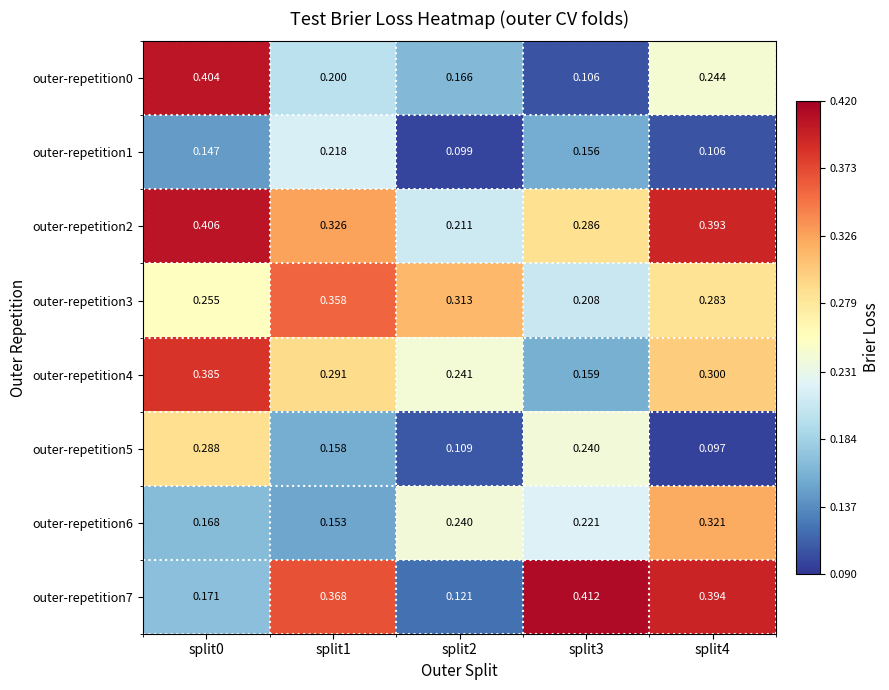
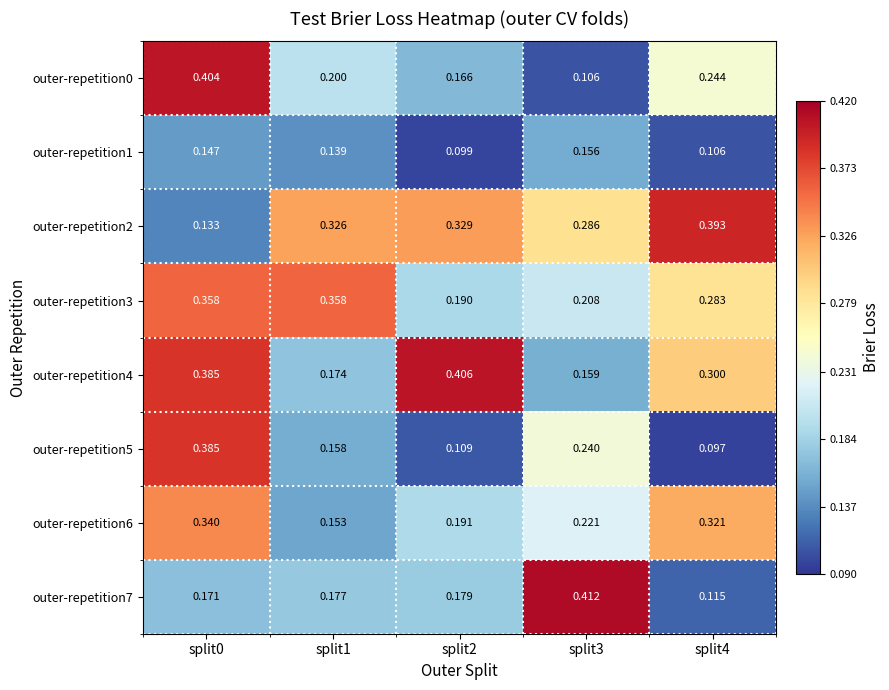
  {
    "outer-repetition0": {
      "split0": 0.404,
      "split1": 0.200,
      "split2": 0.166,
      "split3": 0.106,
      "split4": 0.244
    },
    "outer-repetition1": {
      "split0": 0.147,
-     "split1": 0.218,
+     "split1": 0.139,
      "split2": 0.099,
      "split3": 0.156,
      "split4": 0.106
    },
    "outer-repetition2": {
-     "split0": 0.406,
+     "split0": 0.133,
      "split1": 0.326,
-     "split2": 0.211,
+     "split2": 0.329,
      "split3": 0.286,
      "split4": 0.393
    },
    "outer-repetition3": {
-     "split0": 0.255,
+     "split0": 0.358,
      "split1": 0.358,
-     "split2": 0.313,
+     "split2": 0.190,
      "split3": 0.208,
      "split4": 0.283
    },
    "outer-repetition4": {
      "split0": 0.385,
-     "split1": 0.291,
-     "split2": 0.241,
+     "split1": 0.174,
+     "split2": 0.406,
      "split3": 0.159,
      "split4": 0.300
    },
    "outer-repetition5": {
-     "split0": 0.288,
+     "split0": 0.385,
      "split1": 0.158,
      "split2": 0.109,
      "split3": 0.240,
      "split4": 0.097
    },
    "outer-repetition6": {
-     "split0": 0.168,
+     "split0": 0.340,
      "split1": 0.153,
-     "split2": 0.240,
+     "split2": 0.191,
      "split3": 0.221,
      "split4": 0.321
    },
    "outer-repetition7": {
      "split0": 0.171,
-     "split1": 0.368,
-     "split2": 0.121,
+     "split1": 0.177,
+     "split2": 0.179,
      "split3": 0.412,
-     "split4": 0.394
+     "split4": 0.115
    }
  }
